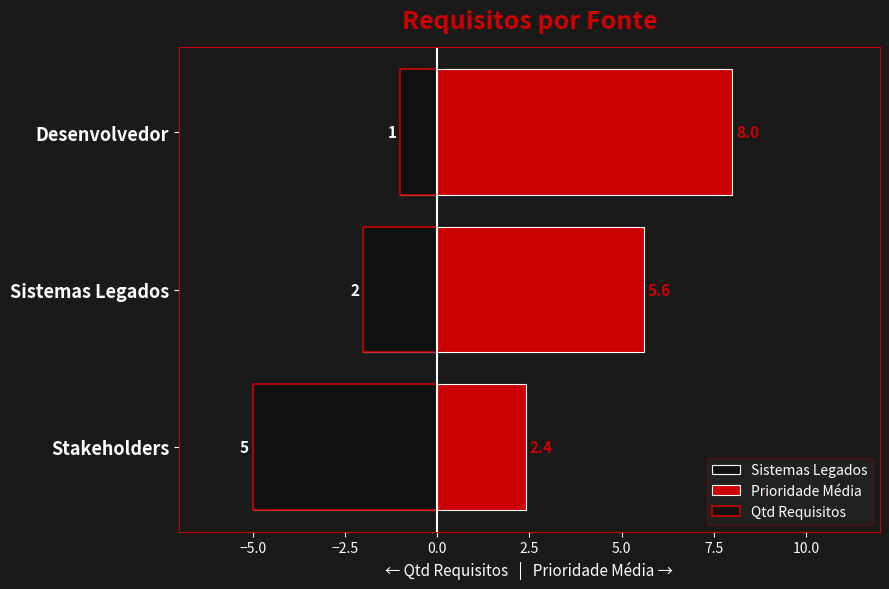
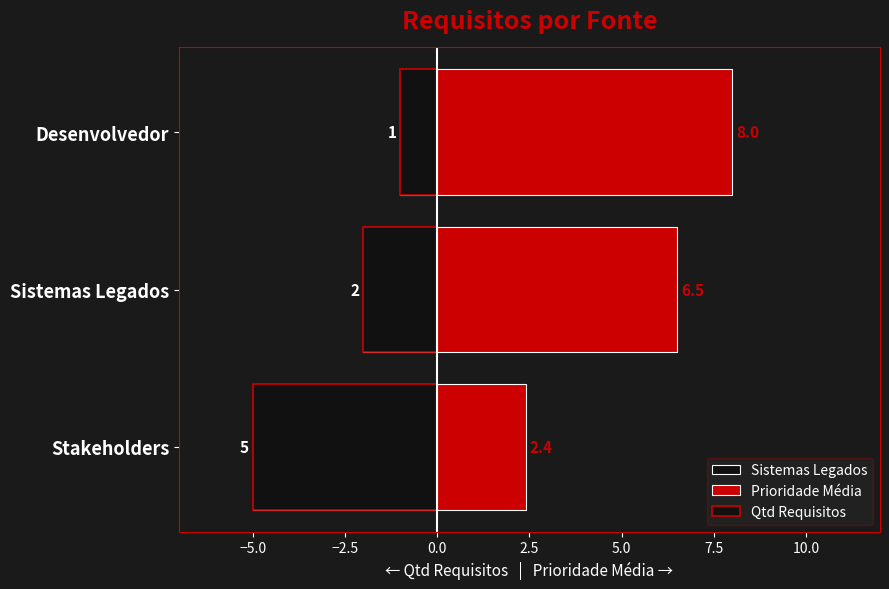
  {
    "Prioridade Média": {
      "Desenvolvedor": 8.0,
-     "Sistemas Legados": 5.6,
+     "Sistemas Legados": 6.5,
      "Stakeholders": 2.4
    }
  }
